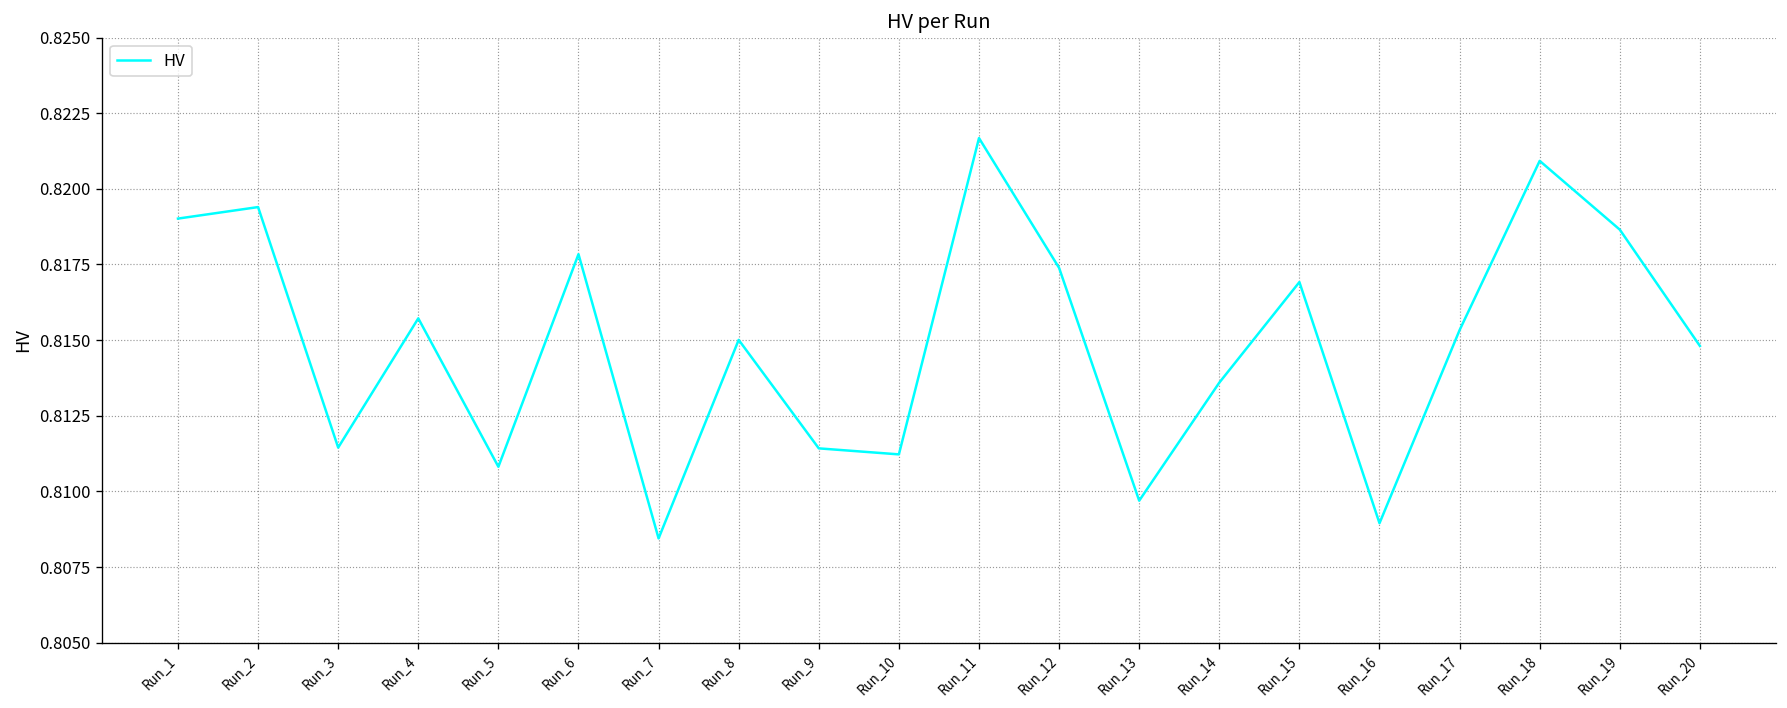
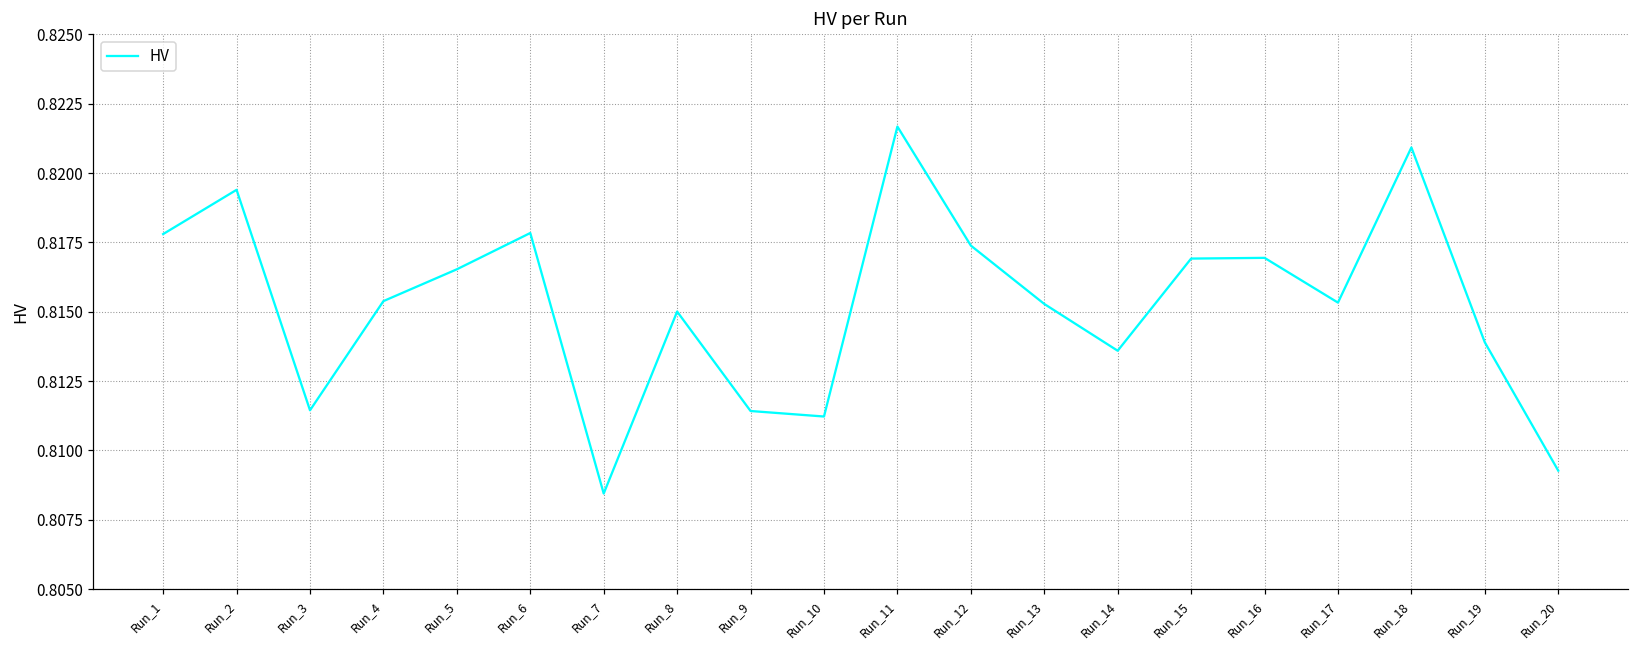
  {
-   "Run_1": 0.8190,
+   "Run_1": 0.8178,
    "Run_2": 0.8194,
    "Run_3": 0.8114,
-   "Run_4": 0.8157,
-   "Run_5": 0.8108,
+   "Run_4": 0.8154,
+   "Run_5": 0.8165,
    "Run_6": 0.8178,
    "Run_7": 0.8084,
    "Run_8": 0.8150,
    "Run_9": 0.8114,
    "Run_10": 0.8112,
    "Run_11": 0.8217,
    "Run_12": 0.8174,
-   "Run_13": 0.8097,
+   "Run_13": 0.8153,
    "Run_14": 0.8136,
    "Run_15": 0.8169,
-   "Run_16": 0.8089,
+   "Run_16": 0.8169,
    "Run_17": 0.8153,
    "Run_18": 0.8209,
-   "Run_19": 0.8187,
-   "Run_20": 0.8148
+   "Run_19": 0.8139,
+   "Run_20": 0.8093
  }
